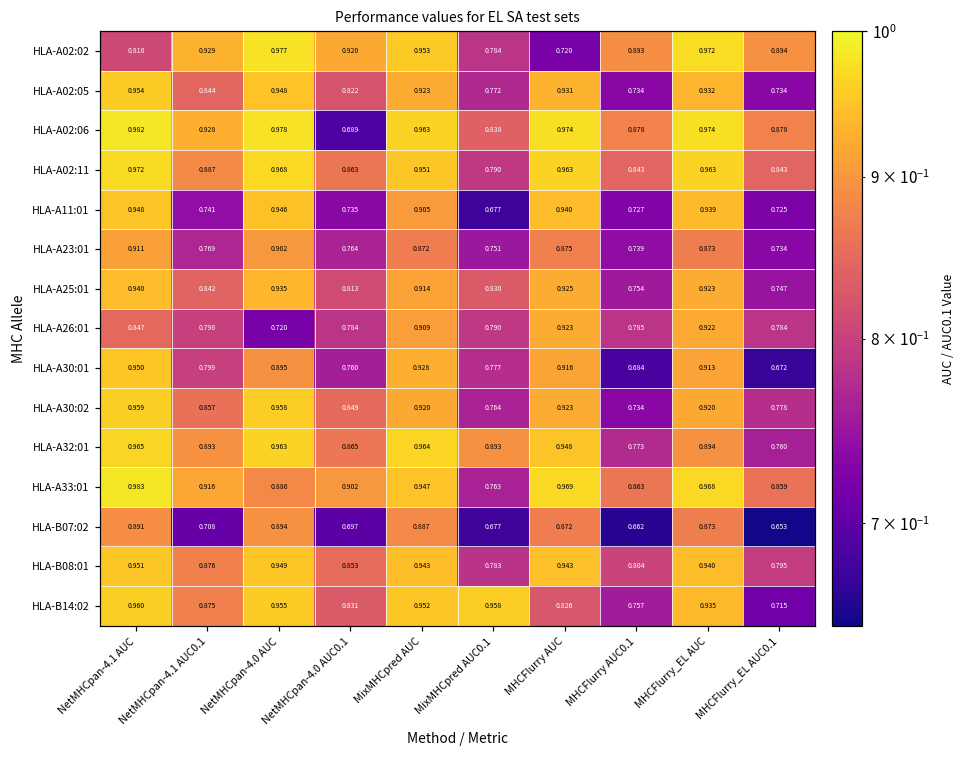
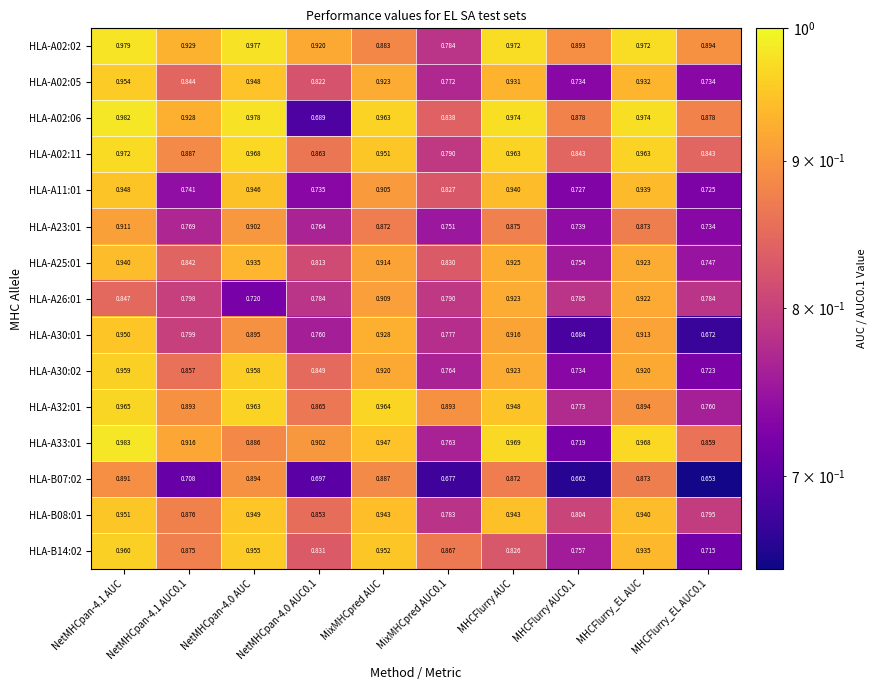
  {
    "HLA-A02:02": {
-     "NetMHCpan-4.1 AUC": 0.810,
+     "NetMHCpan-4.1 AUC": 0.979,
      "NetMHCpan-4.1 AUC0.1": 0.929,
      "NetMHCpan-4.0 AUC": 0.977,
      "NetMHCpan-4.0 AUC0.1": 0.920,
-     "MixMHCpred AUC": 0.953,
+     "MixMHCpred AUC": 0.883,
      "MixMHCpred AUC0.1": 0.784,
-     "MHCFlurry AUC": 0.720,
+     "MHCFlurry AUC": 0.972,
      "MHCFlurry AUC0.1": 0.893,
      "MHCFlurry_EL AUC": 0.972,
      "MHCFlurry_EL AUC0.1": 0.894
    },
    "HLA-A02:05": {
      "NetMHCpan-4.1 AUC": 0.954,
      "NetMHCpan-4.1 AUC0.1": 0.844,
      "NetMHCpan-4.0 AUC": 0.948,
      "NetMHCpan-4.0 AUC0.1": 0.822,
      "MixMHCpred AUC": 0.923,
      "MixMHCpred AUC0.1": 0.772,
      "MHCFlurry AUC": 0.931,
      "MHCFlurry AUC0.1": 0.734,
      "MHCFlurry_EL AUC": 0.932,
      "MHCFlurry_EL AUC0.1": 0.734
    },
    "HLA-A02:06": {
      "NetMHCpan-4.1 AUC": 0.982,
      "NetMHCpan-4.1 AUC0.1": 0.928,
      "NetMHCpan-4.0 AUC": 0.978,
      "NetMHCpan-4.0 AUC0.1": 0.689,
      "MixMHCpred AUC": 0.963,
      "MixMHCpred AUC0.1": 0.838,
      "MHCFlurry AUC": 0.974,
      "MHCFlurry AUC0.1": 0.878,
      "MHCFlurry_EL AUC": 0.974,
      "MHCFlurry_EL AUC0.1": 0.878
    },
    "HLA-A02:11": {
      "NetMHCpan-4.1 AUC": 0.972,
      "NetMHCpan-4.1 AUC0.1": 0.887,
      "NetMHCpan-4.0 AUC": 0.968,
      "NetMHCpan-4.0 AUC0.1": 0.863,
      "MixMHCpred AUC": 0.951,
      "MixMHCpred AUC0.1": 0.790,
      "MHCFlurry AUC": 0.963,
      "MHCFlurry AUC0.1": 0.843,
      "MHCFlurry_EL AUC": 0.963,
      "MHCFlurry_EL AUC0.1": 0.843
    },
    "HLA-A11:01": {
      "NetMHCpan-4.1 AUC": 0.948,
      "NetMHCpan-4.1 AUC0.1": 0.741,
      "NetMHCpan-4.0 AUC": 0.946,
      "NetMHCpan-4.0 AUC0.1": 0.735,
      "MixMHCpred AUC": 0.905,
-     "MixMHCpred AUC0.1": 0.677,
+     "MixMHCpred AUC0.1": 0.827,
      "MHCFlurry AUC": 0.940,
      "MHCFlurry AUC0.1": 0.727,
      "MHCFlurry_EL AUC": 0.939,
      "MHCFlurry_EL AUC0.1": 0.725
    },
    "HLA-A23:01": {
      "NetMHCpan-4.1 AUC": 0.911,
      "NetMHCpan-4.1 AUC0.1": 0.769,
      "NetMHCpan-4.0 AUC": 0.902,
      "NetMHCpan-4.0 AUC0.1": 0.764,
      "MixMHCpred AUC": 0.872,
      "MixMHCpred AUC0.1": 0.751,
      "MHCFlurry AUC": 0.875,
      "MHCFlurry AUC0.1": 0.739,
      "MHCFlurry_EL AUC": 0.873,
      "MHCFlurry_EL AUC0.1": 0.734
    },
    "HLA-A25:01": {
      "NetMHCpan-4.1 AUC": 0.940,
      "NetMHCpan-4.1 AUC0.1": 0.842,
      "NetMHCpan-4.0 AUC": 0.935,
      "NetMHCpan-4.0 AUC0.1": 0.813,
      "MixMHCpred AUC": 0.914,
      "MixMHCpred AUC0.1": 0.830,
      "MHCFlurry AUC": 0.925,
      "MHCFlurry AUC0.1": 0.754,
      "MHCFlurry_EL AUC": 0.923,
      "MHCFlurry_EL AUC0.1": 0.747
    },
    "HLA-A26:01": {
      "NetMHCpan-4.1 AUC": 0.847,
      "NetMHCpan-4.1 AUC0.1": 0.798,
      "NetMHCpan-4.0 AUC": 0.720,
      "NetMHCpan-4.0 AUC0.1": 0.784,
      "MixMHCpred AUC": 0.909,
      "MixMHCpred AUC0.1": 0.790,
      "MHCFlurry AUC": 0.923,
      "MHCFlurry AUC0.1": 0.785,
      "MHCFlurry_EL AUC": 0.922,
      "MHCFlurry_EL AUC0.1": 0.784
    },
    "HLA-A30:01": {
      "NetMHCpan-4.1 AUC": 0.950,
      "NetMHCpan-4.1 AUC0.1": 0.799,
      "NetMHCpan-4.0 AUC": 0.895,
      "NetMHCpan-4.0 AUC0.1": 0.760,
      "MixMHCpred AUC": 0.928,
      "MixMHCpred AUC0.1": 0.777,
      "MHCFlurry AUC": 0.916,
      "MHCFlurry AUC0.1": 0.684,
      "MHCFlurry_EL AUC": 0.913,
      "MHCFlurry_EL AUC0.1": 0.672
    },
    "HLA-A30:02": {
      "NetMHCpan-4.1 AUC": 0.959,
      "NetMHCpan-4.1 AUC0.1": 0.857,
      "NetMHCpan-4.0 AUC": 0.958,
      "NetMHCpan-4.0 AUC0.1": 0.849,
      "MixMHCpred AUC": 0.920,
      "MixMHCpred AUC0.1": 0.764,
      "MHCFlurry AUC": 0.923,
      "MHCFlurry AUC0.1": 0.734,
      "MHCFlurry_EL AUC": 0.920,
-     "MHCFlurry_EL AUC0.1": 0.778
+     "MHCFlurry_EL AUC0.1": 0.723
    },
    "HLA-A32:01": {
      "NetMHCpan-4.1 AUC": 0.965,
      "NetMHCpan-4.1 AUC0.1": 0.893,
      "NetMHCpan-4.0 AUC": 0.963,
      "NetMHCpan-4.0 AUC0.1": 0.865,
      "MixMHCpred AUC": 0.964,
      "MixMHCpred AUC0.1": 0.893,
      "MHCFlurry AUC": 0.948,
      "MHCFlurry AUC0.1": 0.773,
      "MHCFlurry_EL AUC": 0.894,
      "MHCFlurry_EL AUC0.1": 0.760
    },
    "HLA-A33:01": {
      "NetMHCpan-4.1 AUC": 0.983,
      "NetMHCpan-4.1 AUC0.1": 0.916,
      "NetMHCpan-4.0 AUC": 0.886,
      "NetMHCpan-4.0 AUC0.1": 0.902,
      "MixMHCpred AUC": 0.947,
      "MixMHCpred AUC0.1": 0.763,
      "MHCFlurry AUC": 0.969,
-     "MHCFlurry AUC0.1": 0.863,
+     "MHCFlurry AUC0.1": 0.719,
      "MHCFlurry_EL AUC": 0.968,
      "MHCFlurry_EL AUC0.1": 0.859
    },
    "HLA-B07:02": {
      "NetMHCpan-4.1 AUC": 0.891,
      "NetMHCpan-4.1 AUC0.1": 0.708,
      "NetMHCpan-4.0 AUC": 0.894,
      "NetMHCpan-4.0 AUC0.1": 0.697,
      "MixMHCpred AUC": 0.887,
      "MixMHCpred AUC0.1": 0.677,
      "MHCFlurry AUC": 0.872,
      "MHCFlurry AUC0.1": 0.662,
      "MHCFlurry_EL AUC": 0.873,
      "MHCFlurry_EL AUC0.1": 0.653
    },
    "HLA-B08:01": {
      "NetMHCpan-4.1 AUC": 0.951,
      "NetMHCpan-4.1 AUC0.1": 0.876,
      "NetMHCpan-4.0 AUC": 0.949,
      "NetMHCpan-4.0 AUC0.1": 0.853,
      "MixMHCpred AUC": 0.943,
      "MixMHCpred AUC0.1": 0.783,
      "MHCFlurry AUC": 0.943,
      "MHCFlurry AUC0.1": 0.804,
      "MHCFlurry_EL AUC": 0.940,
      "MHCFlurry_EL AUC0.1": 0.795
    },
    "HLA-B14:02": {
      "NetMHCpan-4.1 AUC": 0.960,
      "NetMHCpan-4.1 AUC0.1": 0.875,
      "NetMHCpan-4.0 AUC": 0.955,
      "NetMHCpan-4.0 AUC0.1": 0.831,
      "MixMHCpred AUC": 0.952,
-     "MixMHCpred AUC0.1": 0.958,
+     "MixMHCpred AUC0.1": 0.867,
      "MHCFlurry AUC": 0.826,
      "MHCFlurry AUC0.1": 0.757,
      "MHCFlurry_EL AUC": 0.935,
      "MHCFlurry_EL AUC0.1": 0.715
    }
  }
